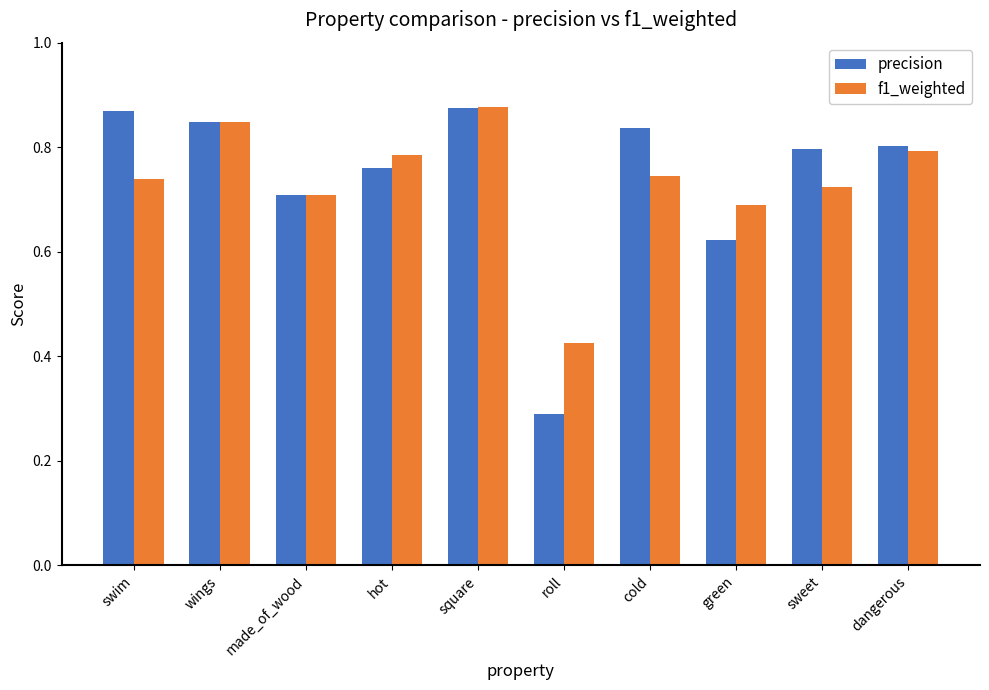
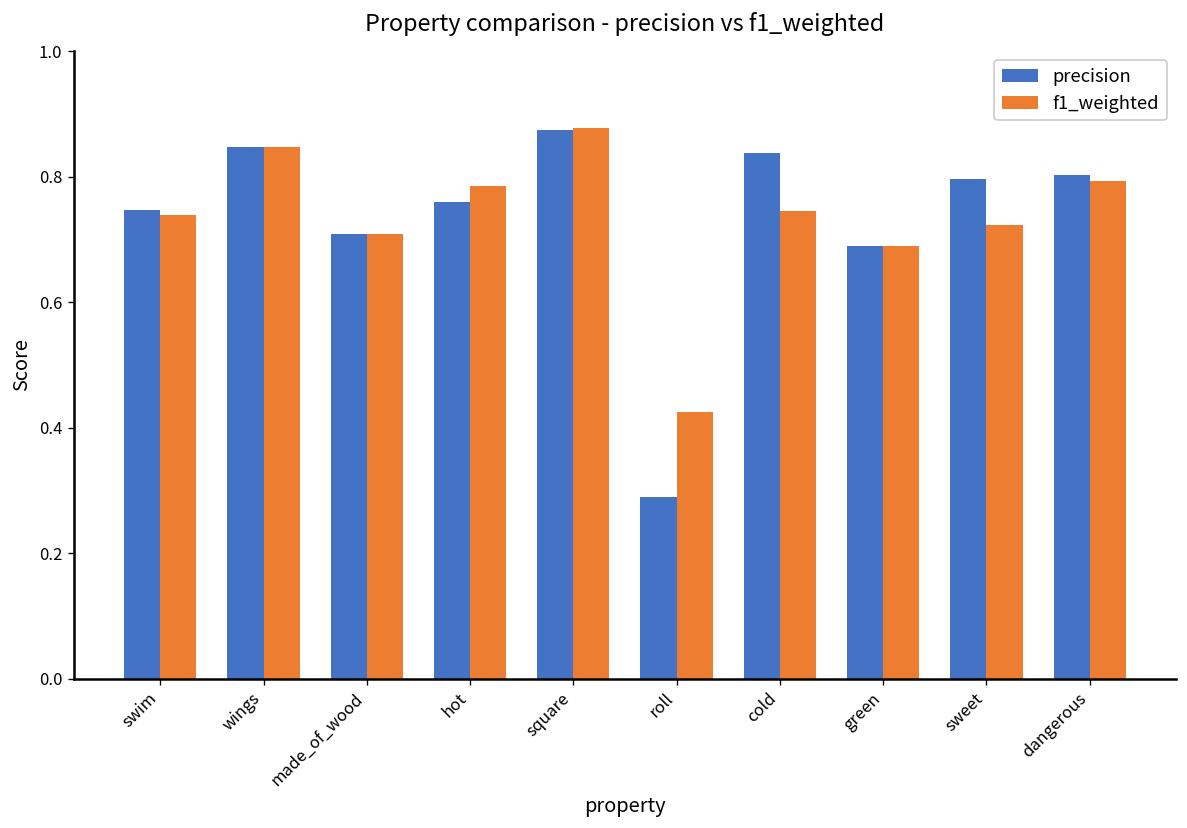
  {
    "precision": {
-     "swim": 0.87,
+     "swim": 0.75,
      "wings": 0.85,
      "made_of_wood": 0.71,
      "hot": 0.76,
      "square": 0.87,
      "roll": 0.29,
      "cold": 0.84,
-     "green": 0.62,
+     "green": 0.69,
      "sweet": 0.80,
      "dangerous": 0.80
    },
    "f1_weighted": {
      "swim": 0.74,
      "wings": 0.85,
      "made_of_wood": 0.71,
      "hot": 0.79,
      "square": 0.88,
      "roll": 0.43,
      "cold": 0.74,
      "green": 0.69,
      "sweet": 0.72,
      "dangerous": 0.79
    }
  }
